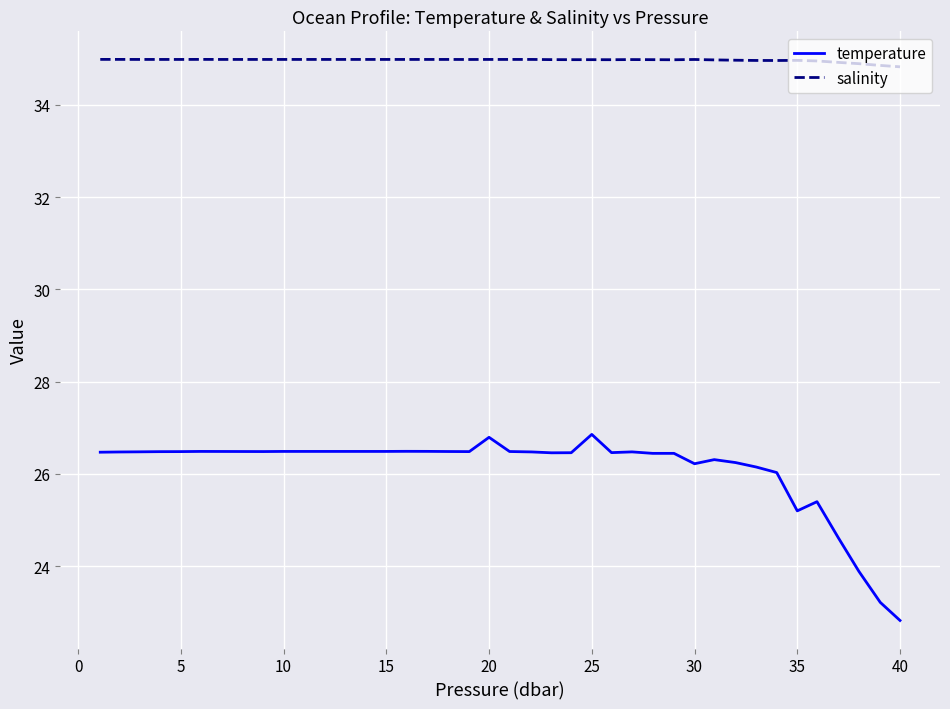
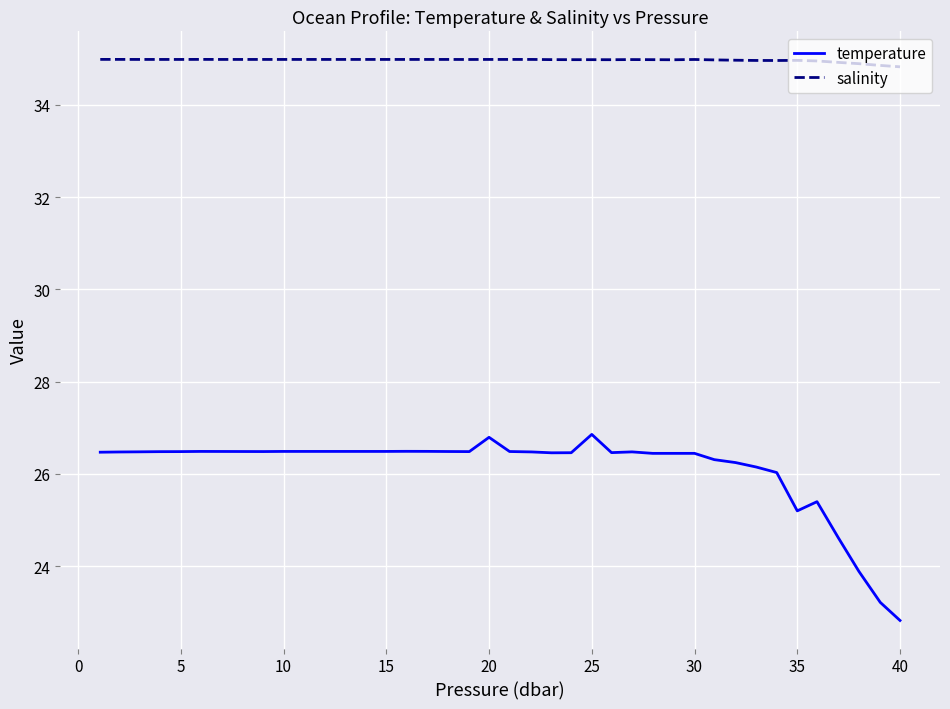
  {
    "temperature": {
      "20": 26.8,
      "25": 26.9,
-     "30": 26.2,
+     "30": 26.4,
      "35": 25.2,
      "40": 22.8
    },
    "salinity": {
      "20": 35.0,
      "25": 35.0,
      "30": 35.0
    }
  }
